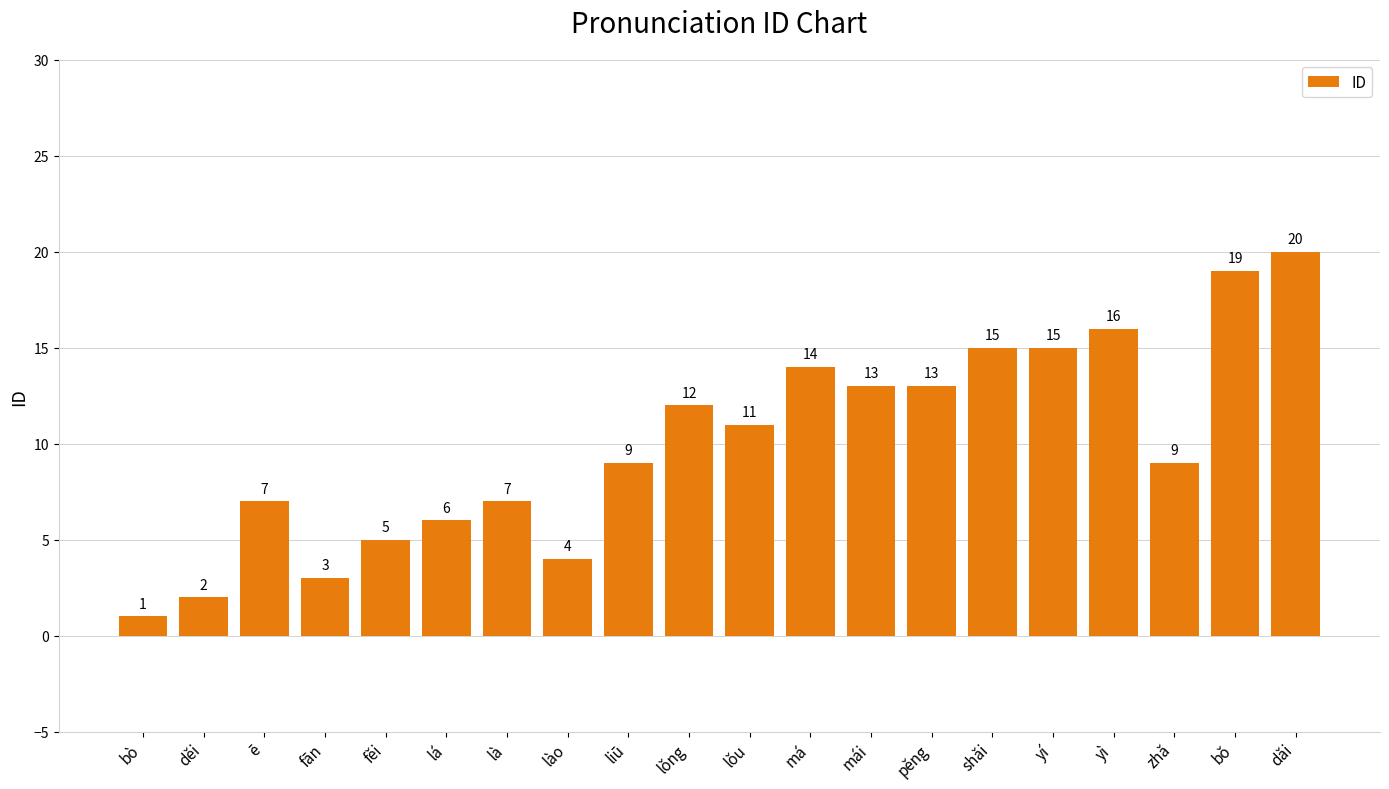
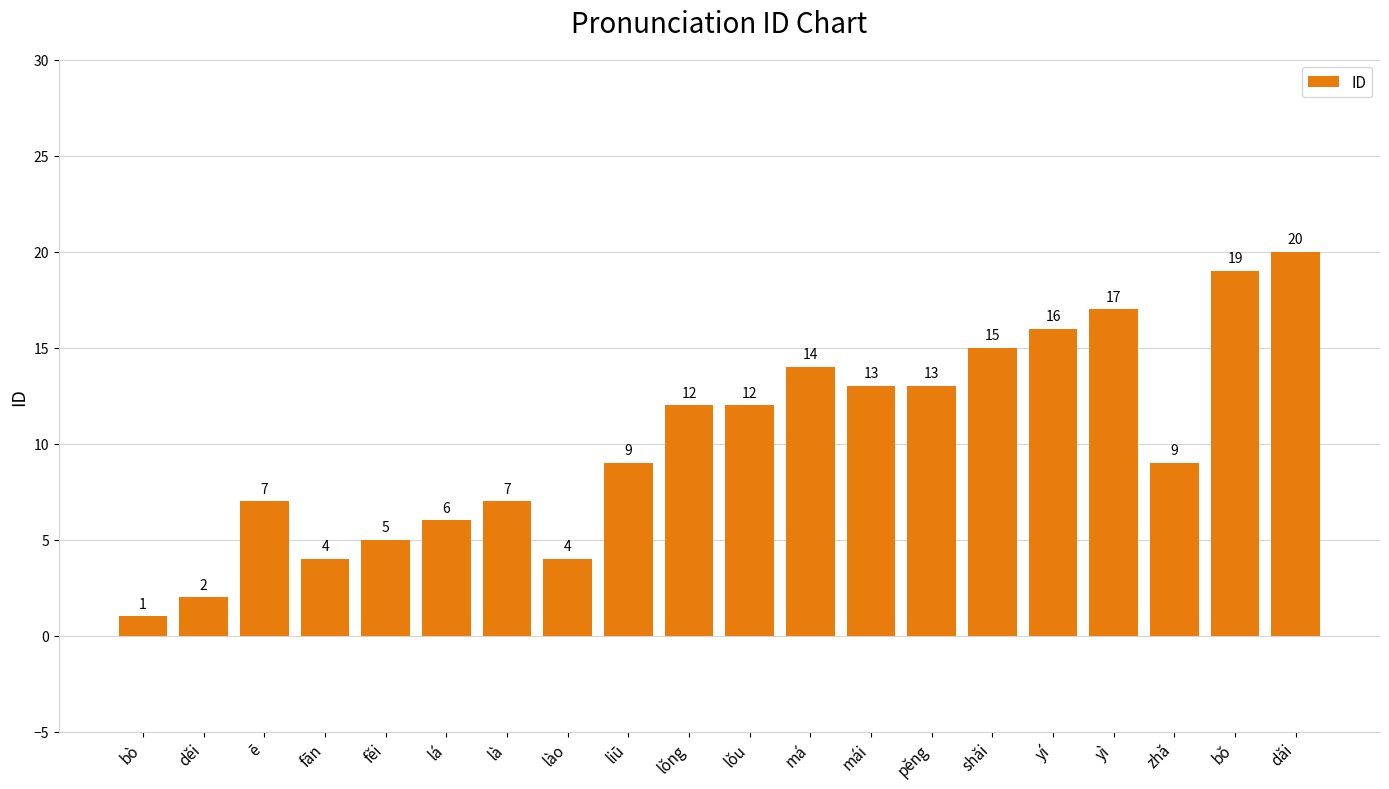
  {
    "bò": 1,
    "děi": 2,
    "ē": 7,
-   "fān": 3,
+   "fān": 4,
    "fěi": 5,
    "lá": 6,
    "là": 7,
    "lào": 4,
    "liū": 9,
    "lǒng": 12,
-   "lǒu": 11,
+   "lǒu": 12,
    "má": 14,
    "mái": 13,
    "pěng": 13,
    "shǎi": 15,
-   "yí": 15,
-   "yì": 16,
+   "yí": 16,
+   "yì": 17,
    "zhǎ": 9,
    "bǒ": 19,
    "dǎi": 20
  }
